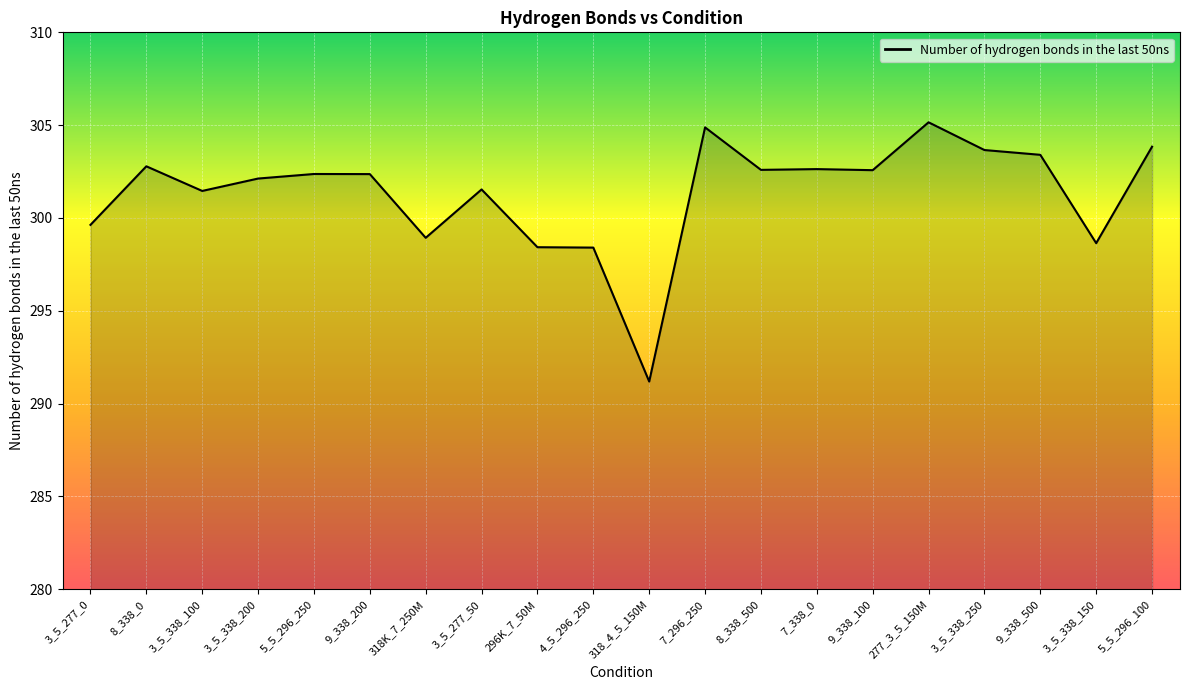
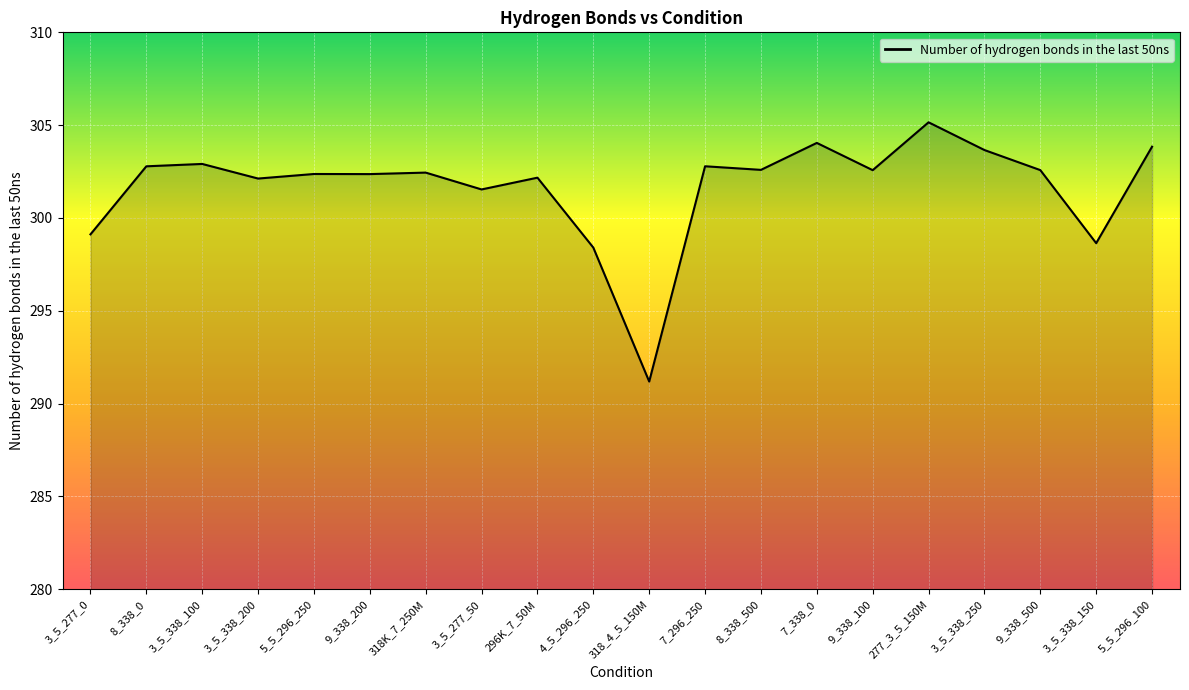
  {
-   "3_5_277_0": 299.6,
+   "3_5_277_0": 299.1,
    "8_338_0": 302.8,
-   "3_5_338_100": 301.5,
+   "3_5_338_100": 302.9,
    "3_5_338_200": 302.1,
    "5_5_296_250": 302.4,
    "9_338_200": 302.4,
-   "318K_7_250M": 298.9,
+   "318K_7_250M": 302.4,
    "3_5_277_50": 301.5,
-   "296K_7_50M": 298.4,
+   "296K_7_50M": 302.2,
    "4_5_296_250": 298.4,
    "318_4_5_150M": 291.2,
-   "7_296_250": 304.9,
+   "7_296_250": 302.8,
    "8_338_500": 302.6,
-   "7_338_0": 302.6,
+   "7_338_0": 304.0,
    "9_338_100": 302.6,
    "277_3_5_150M": 305.2,
    "3_5_338_250": 303.7,
-   "9_338_500": 303.4,
+   "9_338_500": 302.6,
    "3_5_338_150": 298.6,
    "5_5_296_100": 303.8
  }
